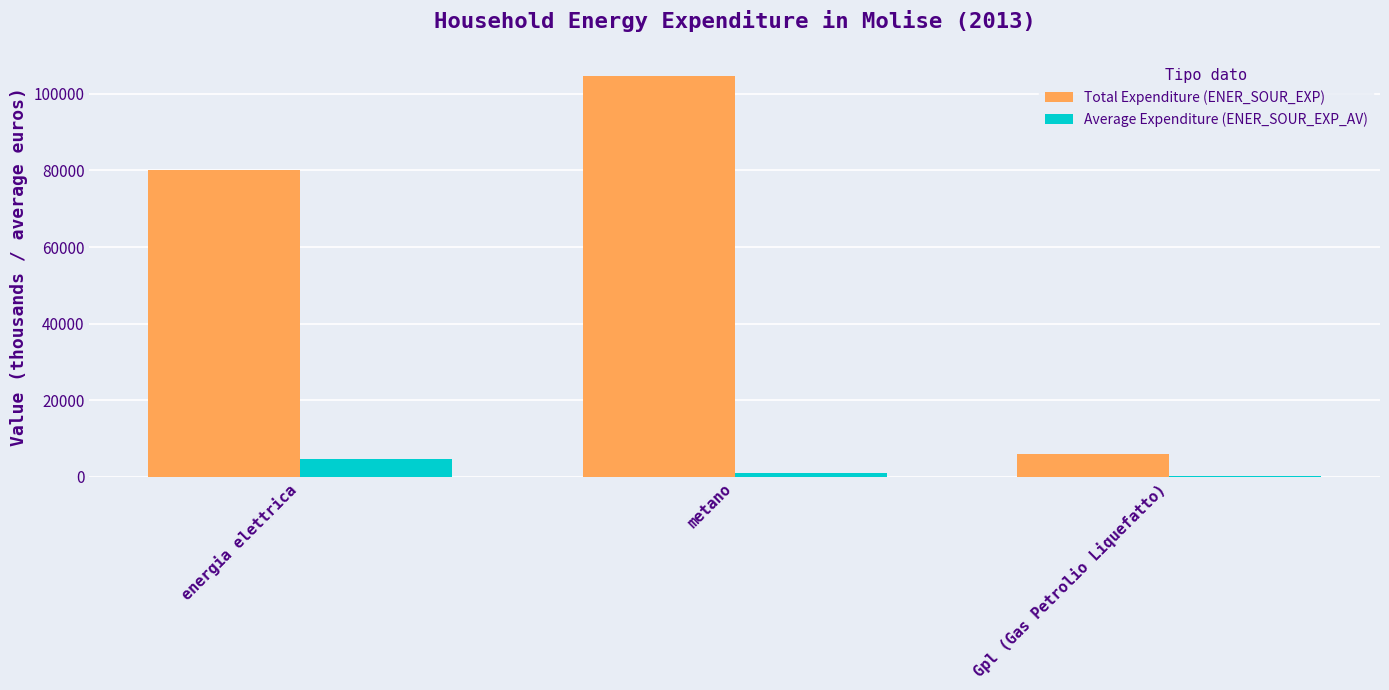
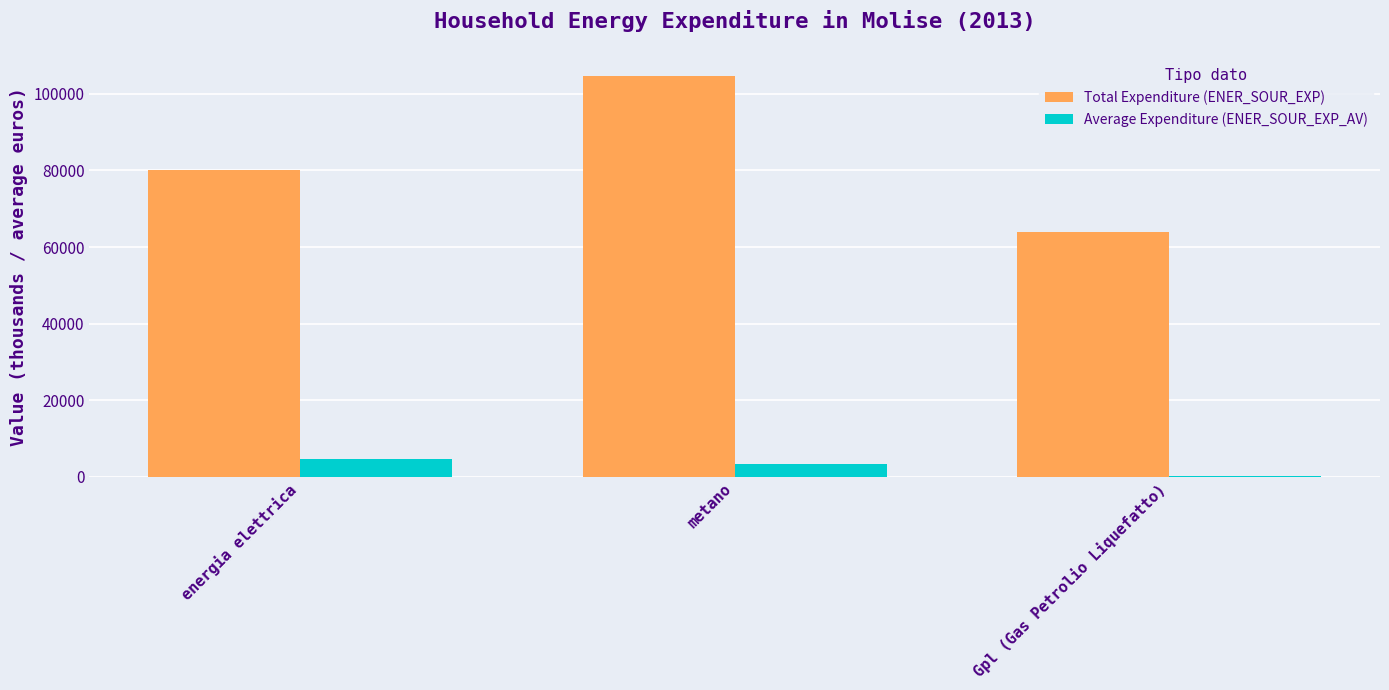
  {
    "Total Expenditure (ENER_SOUR_EXP)": {
      "energia elettrica": 80000,
      "metano": 105000,
-     "Gpl (Gas Petrolio Liquefatto)": 6000
+     "Gpl (Gas Petrolio Liquefatto)": 64000
    },
    "Average Expenditure (ENER_SOUR_EXP_AV)": {
      "energia elettrica": 5000,
-     "metano": 1000
+     "metano": 3000
    }
  }
